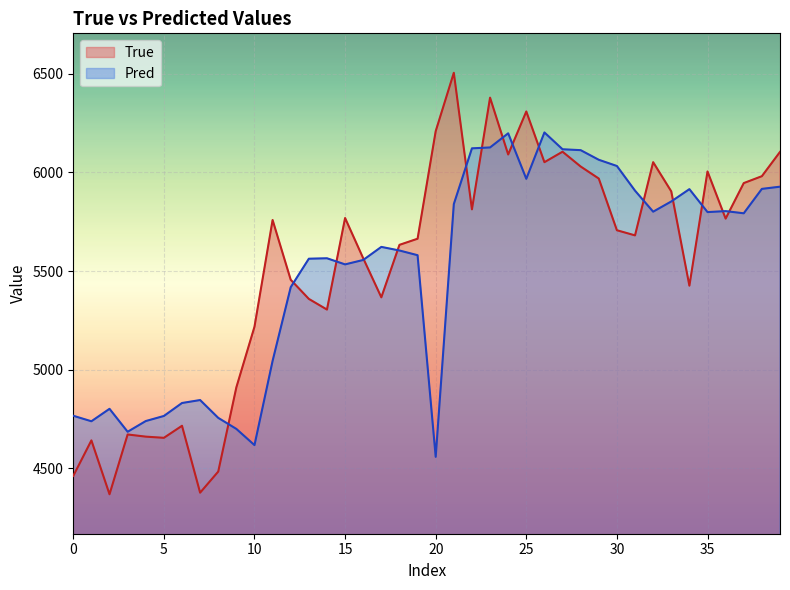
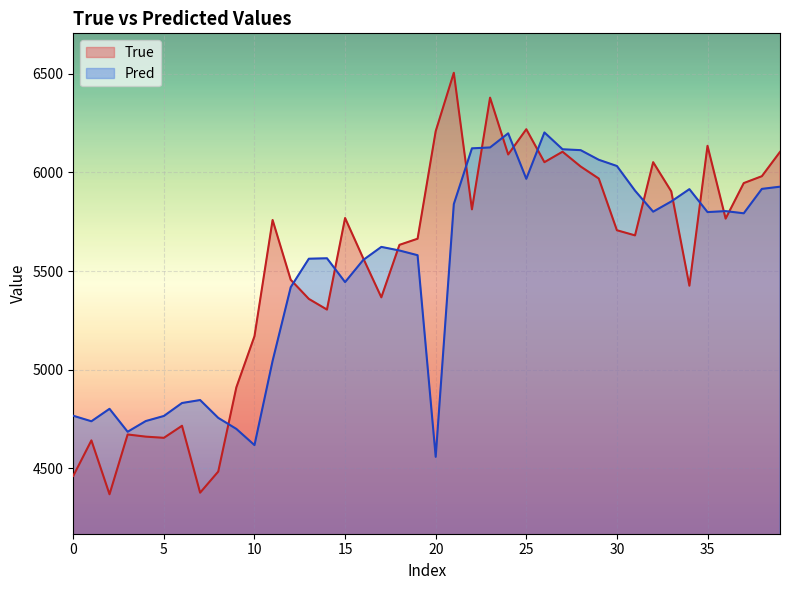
  {
    "True": {
      "0": 4460,
      "5": 4660,
-     "10": 5220,
+     "10": 5170,
      "15": 5770,
      "20": 6210,
-     "25": 6310,
+     "25": 6220,
      "30": 5710,
-     "35": 6010
+     "35": 6140
    },
    "Pred": {
      "0": 4770,
      "5": 4770,
      "10": 4620,
-     "15": 5530,
+     "15": 5440,
      "20": 4560,
      "25": 5970,
      "30": 6030,
      "35": 5800
    }
  }
